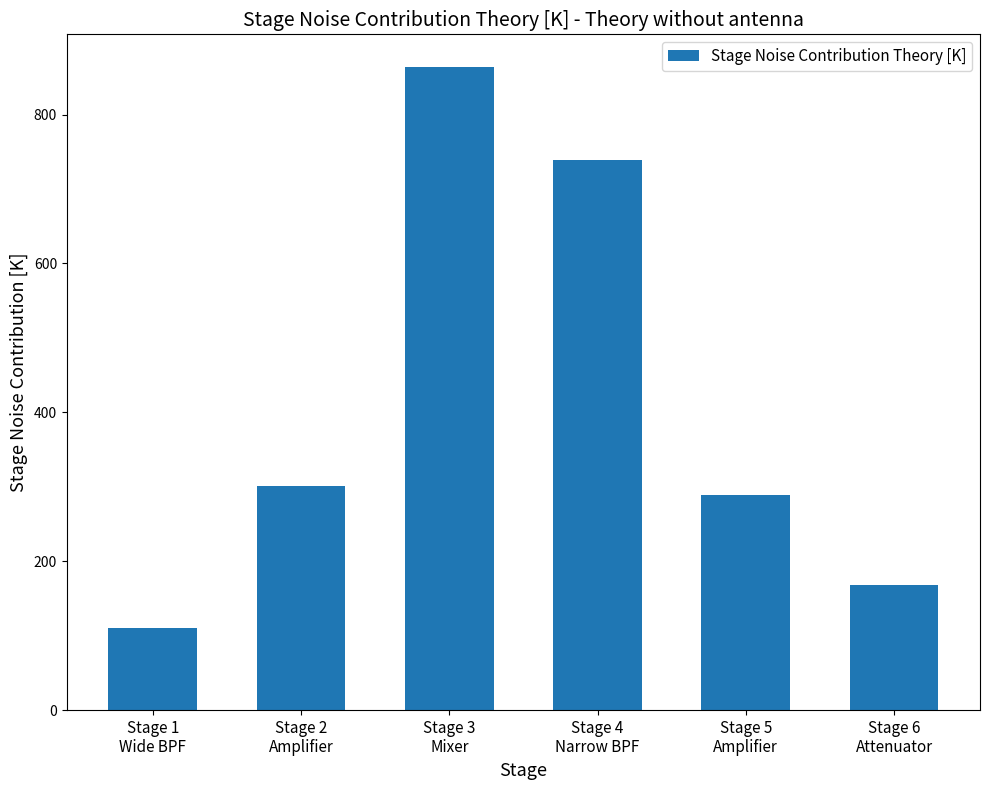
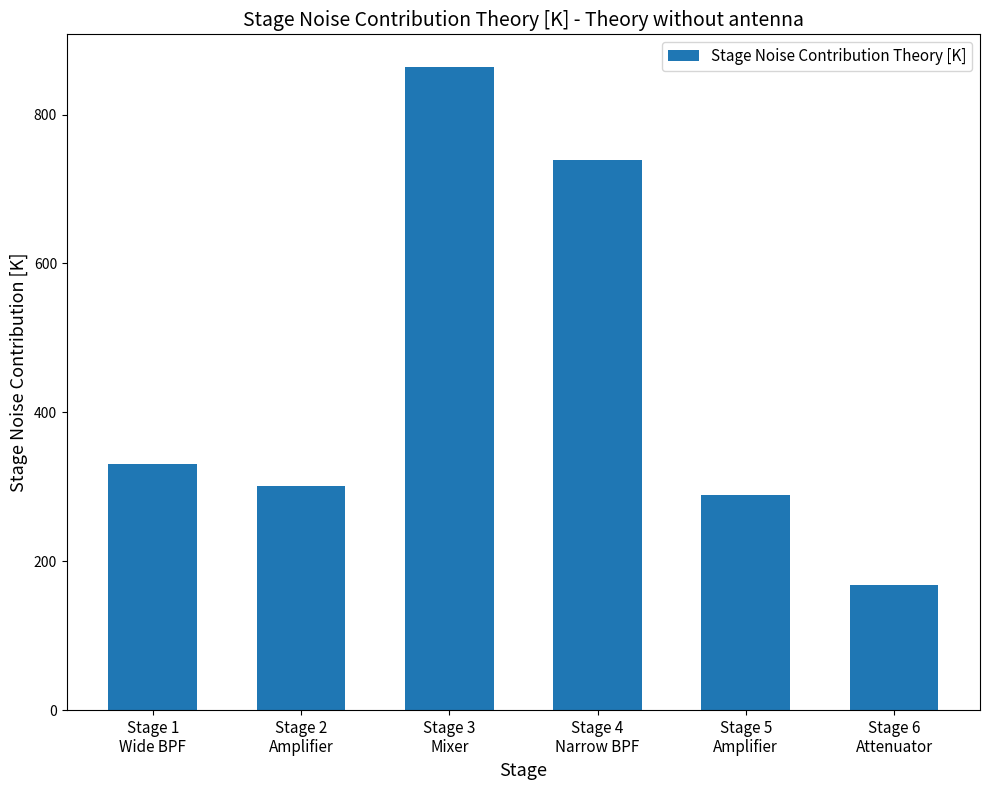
  {
-   "Stage 1 Wide BPF": 110,
+   "Stage 1 Wide BPF": 330,
    "Stage 2 Amplifier": 300,
    "Stage 3 Mixer": 860,
    "Stage 4 Narrow BPF": 740,
    "Stage 5 Amplifier": 290,
    "Stage 6 Attenuator": 170
  }
